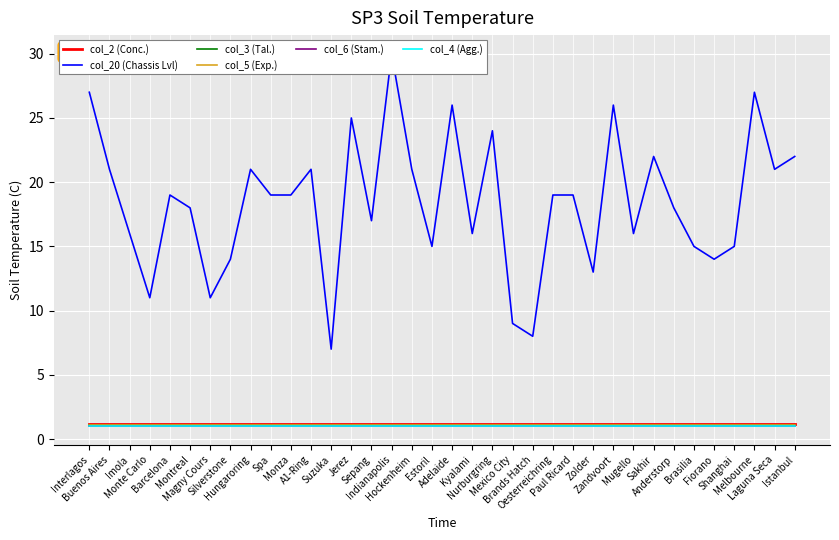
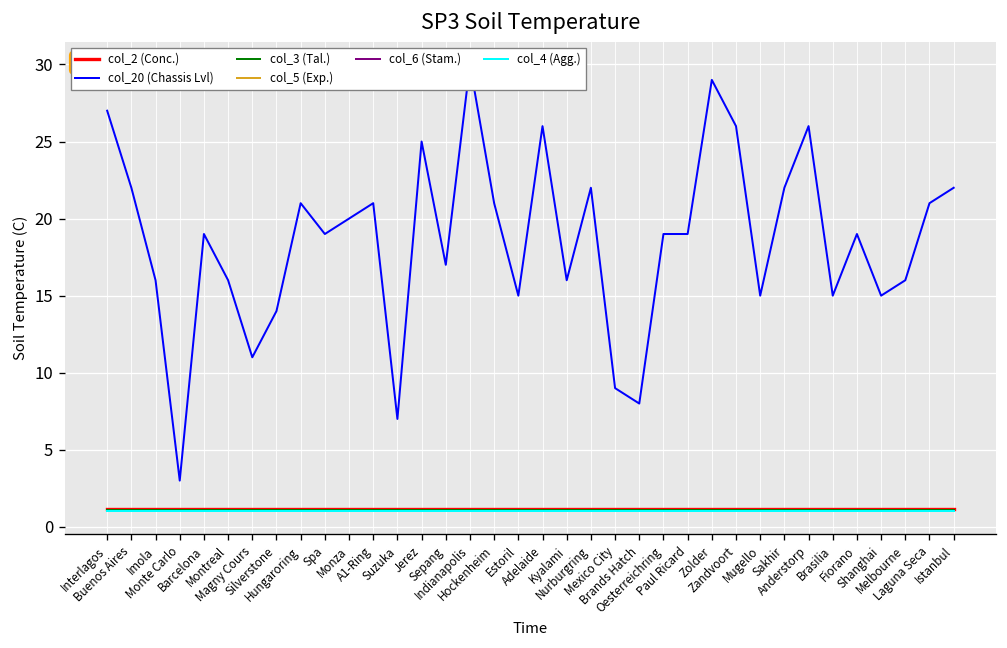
  {
    "col_20 (Chassis Lvl)": {
      "Interlagos": 27,
-     "Buenos Aires": 21,
+     "Buenos Aires": 22,
      "Imola": 16,
-     "Monte Carlo": 11,
+     "Monte Carlo": 3,
      "Barcelona": 19,
-     "Montreal": 18,
+     "Montreal": 16,
      "Magny Cours": 11,
      "Silverstone": 14,
      "Hungaroring": 21,
      "Spa": 19,
-     "Monza": 19,
+     "Monza": 20,
      "A1-Ring": 21,
      "Suzuka": 7,
      "Jerez": 25,
      "Sepang": 17,
      "Hockenheim": 21,
      "Estoril": 15,
      "Adelaide": 26,
      "Kyalami": 16,
-     "Nurburgring": 24,
+     "Nurburgring": 22,
      "Mexico City": 9,
      "Brands Hatch": 8,
      "Oesterreichring": 19,
      "Paul Ricard": 19,
-     "Zolder": 13,
+     "Zolder": 29,
      "Zandvoort": 26,
-     "Mugello": 16,
+     "Mugello": 15,
      "Sakhir": 22,
-     "Anderstorp": 18,
+     "Anderstorp": 26,
      "Brasilia": 15,
-     "Fiorano": 14,
+     "Fiorano": 19,
      "Shanghai": 15,
-     "Melbourne": 27,
+     "Melbourne": 16,
      "Laguna Seca": 21,
      "Istanbul": 22
    }
  }
